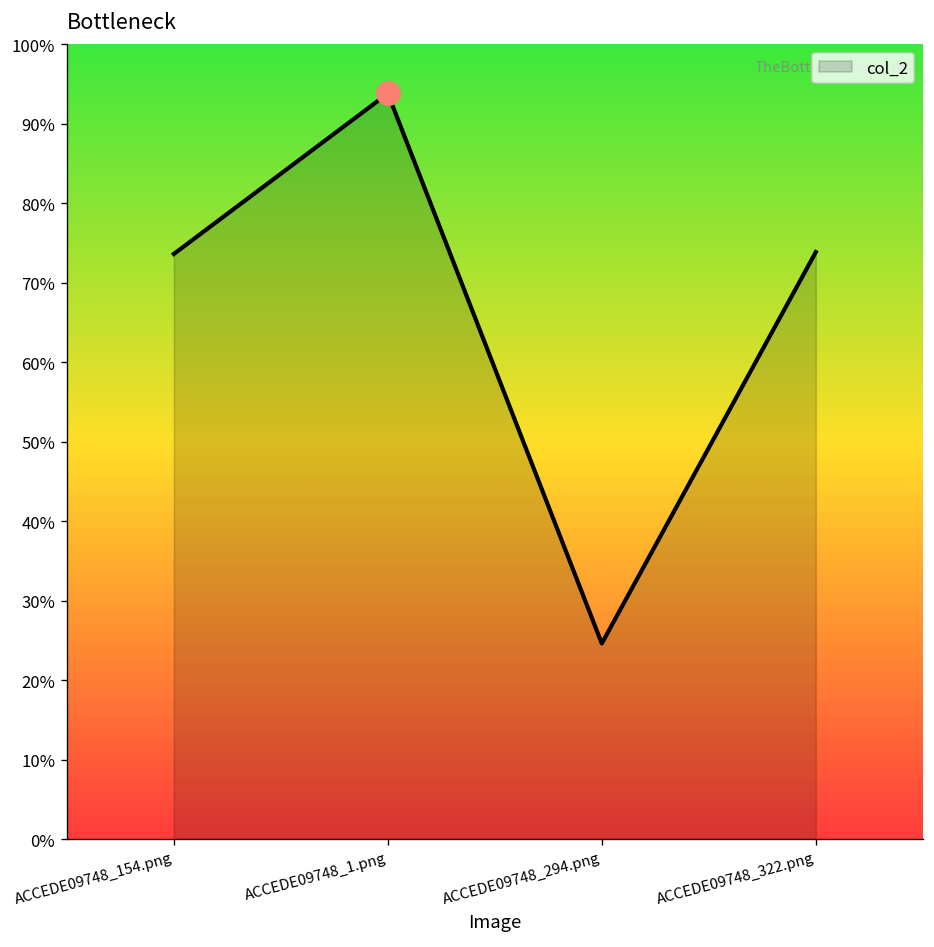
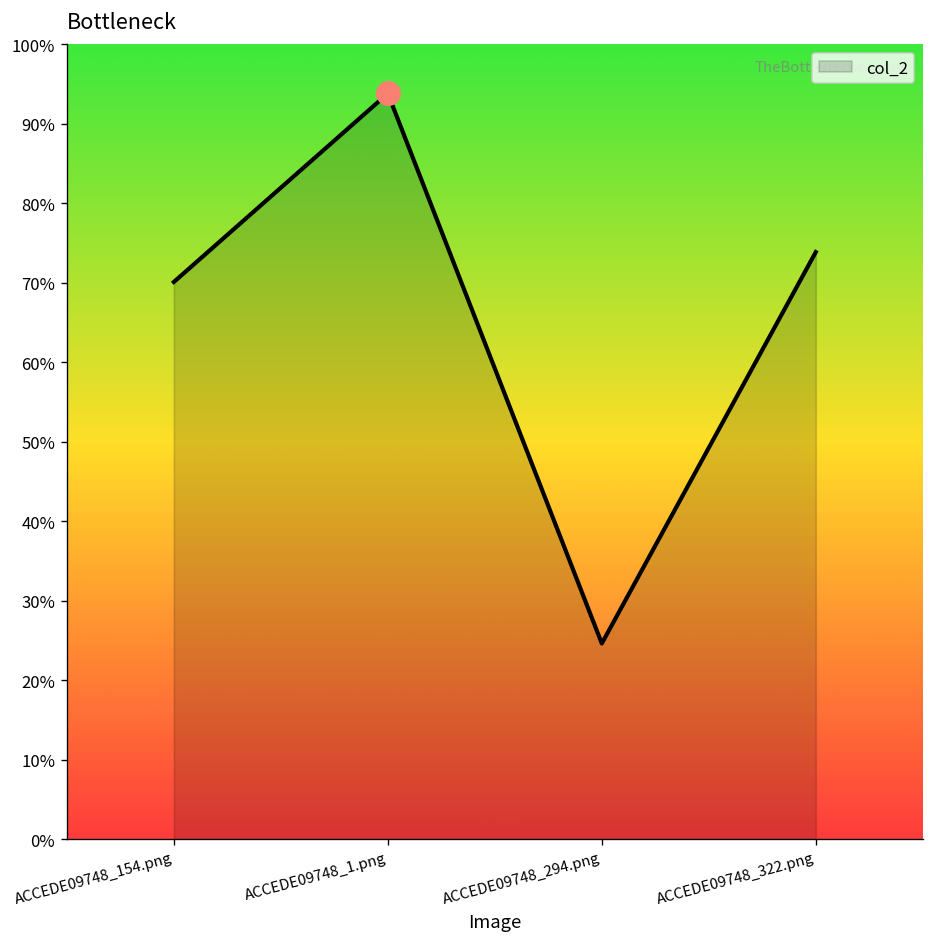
  {
    "col_2": {
-     "ACCEDE09748_154.png": "74%",
+     "ACCEDE09748_154.png": "70%",
      "ACCEDE09748_294.png": "25%",
      "ACCEDE09748_322.png": "74%"
    }
  }
